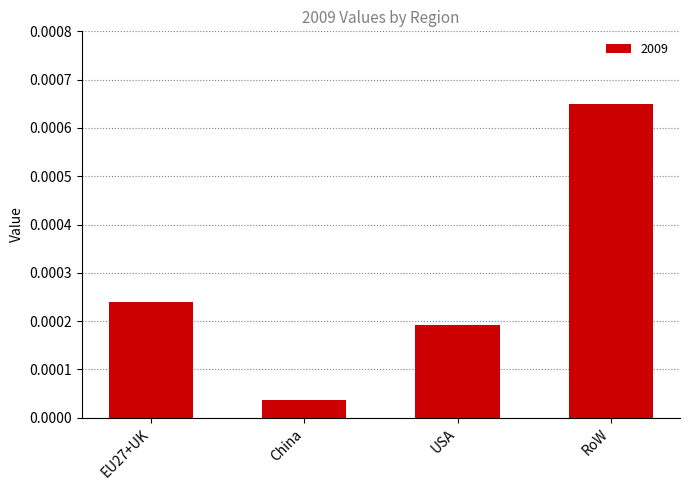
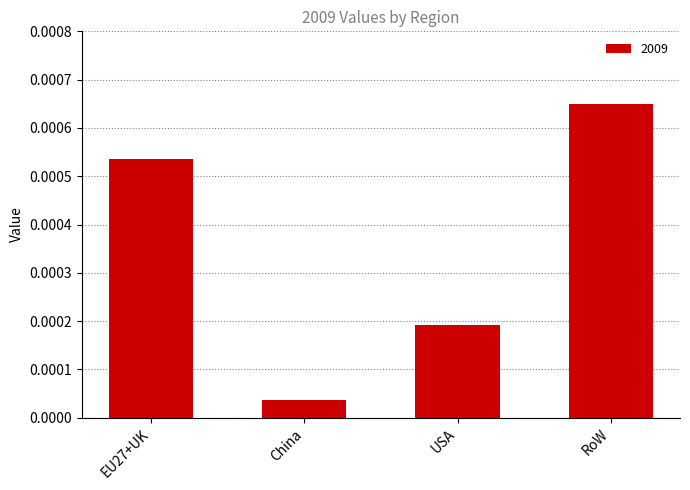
  {
-   "EU27+UK": 0.00024,
+   "EU27+UK": 0.00054,
    "China": 0.00004,
    "USA": 0.00019,
    "RoW": 0.00065
  }
